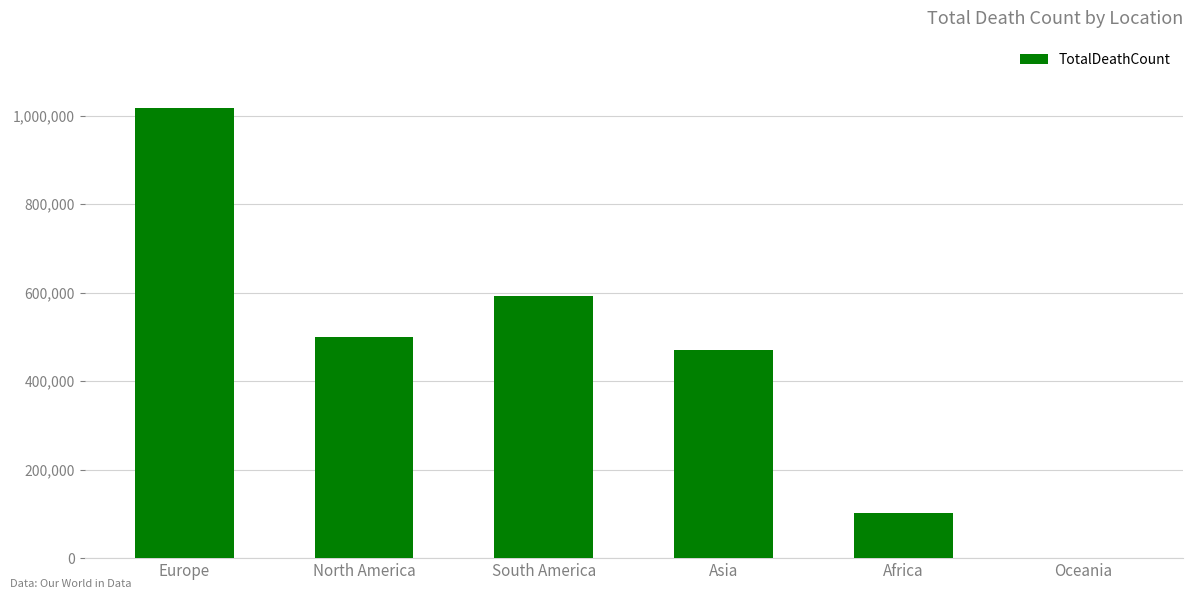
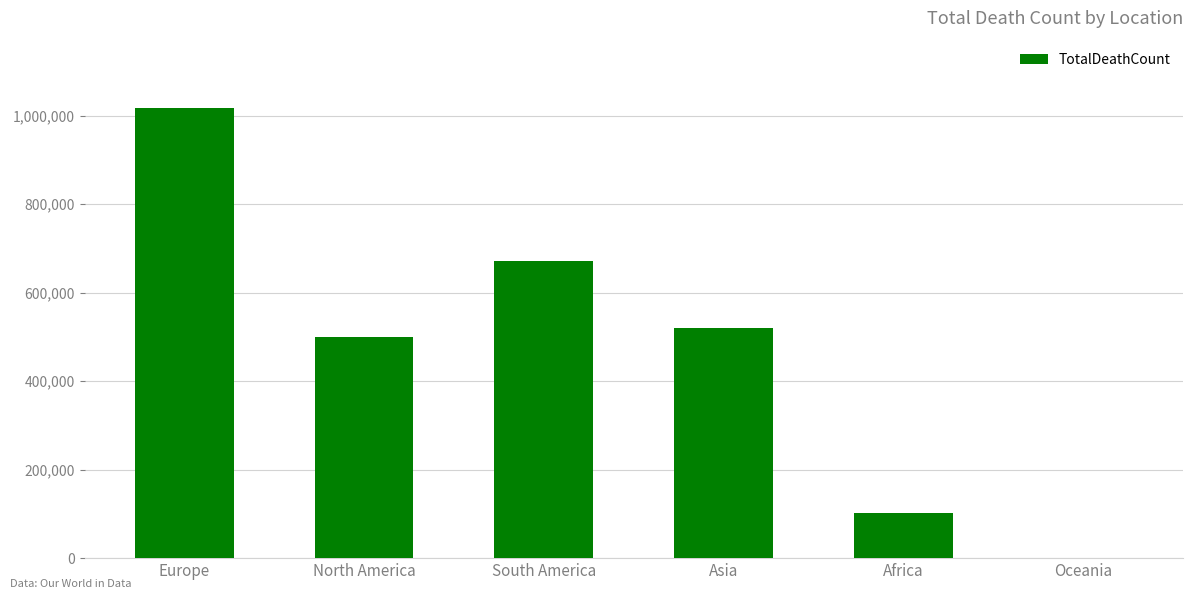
  {
    "Europe": "1,020,000",
    "North America": "500,000",
-   "South America": "590,000",
-   "Asia": "470,000",
+   "South America": "670,000",
+   "Asia": "520,000",
    "Africa": "100,000"
  }
